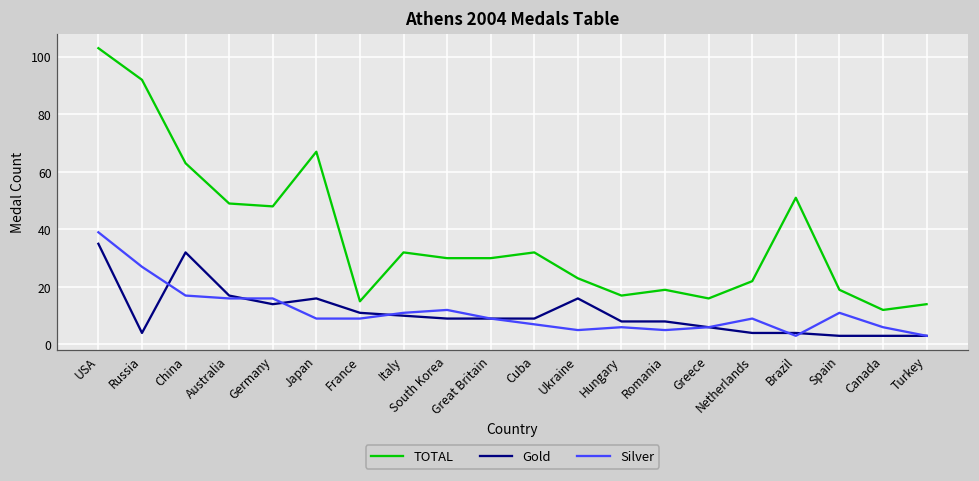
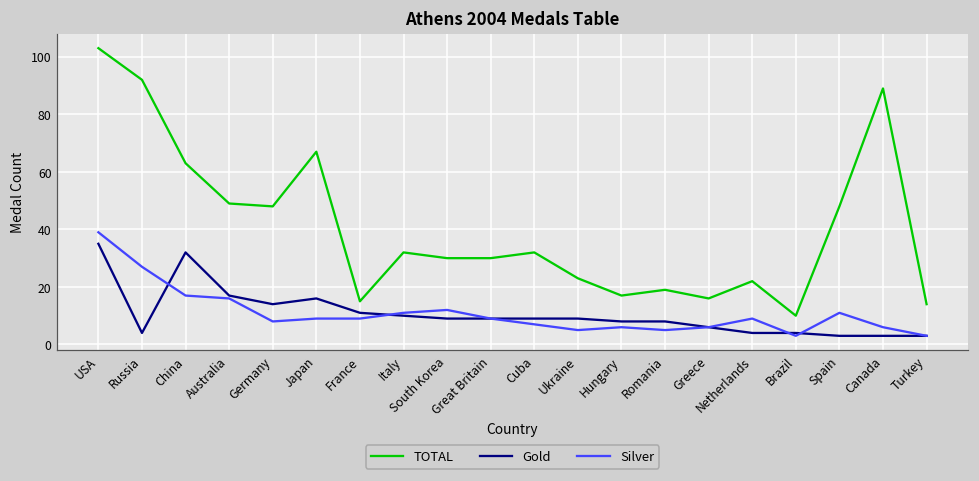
  {
    "TOTAL": {
      "USA": 103,
      "Russia": 92,
      "China": 63,
      "Australia": 49,
      "Germany": 48,
      "Japan": 67,
      "France": 15,
      "Italy": 32,
      "South Korea": 30,
      "Great Britain": 30,
      "Cuba": 32,
      "Ukraine": 23,
      "Hungary": 17,
      "Romania": 19,
      "Greece": 16,
      "Netherlands": 22,
-     "Brazil": 51,
-     "Spain": 19,
-     "Canada": 12,
+     "Brazil": 10,
+     "Spain": 48,
+     "Canada": 89,
      "Turkey": 14
    },
    "Gold": {
      "USA": 35,
      "Russia": 4,
      "China": 32,
      "Australia": 17,
      "Germany": 14,
      "Japan": 16,
      "France": 11,
      "Italy": 10,
      "South Korea": 9,
      "Cuba": 9,
-     "Ukraine": 16,
+     "Ukraine": 9,
      "Hungary": 8,
      "Romania": 8,
      "Netherlands": 4,
      "Brazil": 4,
      "Spain": 3,
      "Canada": 3
    },
    "Silver": {
      "USA": 39,
      "Russia": 27,
      "China": 17,
      "Australia": 16,
-     "Germany": 16,
+     "Germany": 8,
      "Japan": 9,
      "France": 9,
      "Italy": 11,
      "South Korea": 12,
      "Cuba": 7,
      "Ukraine": 5,
      "Hungary": 6,
      "Romania": 5,
      "Netherlands": 9,
      "Brazil": 3,
      "Spain": 11,
      "Canada": 6
    }
  }
